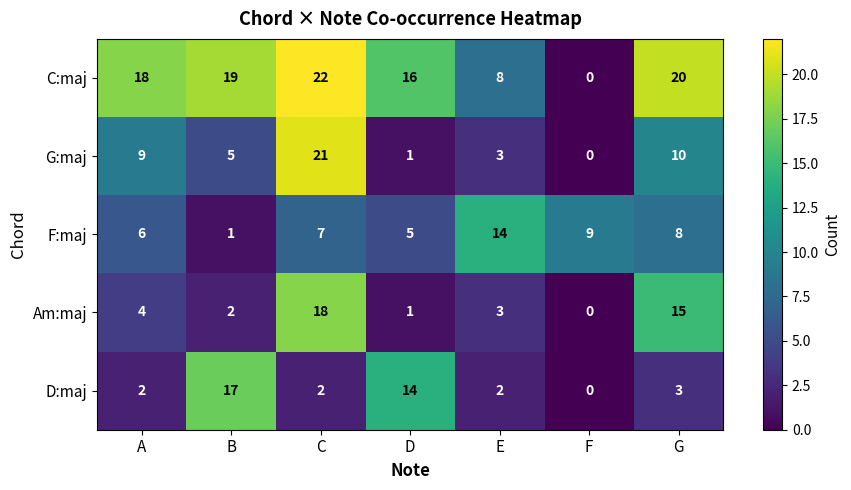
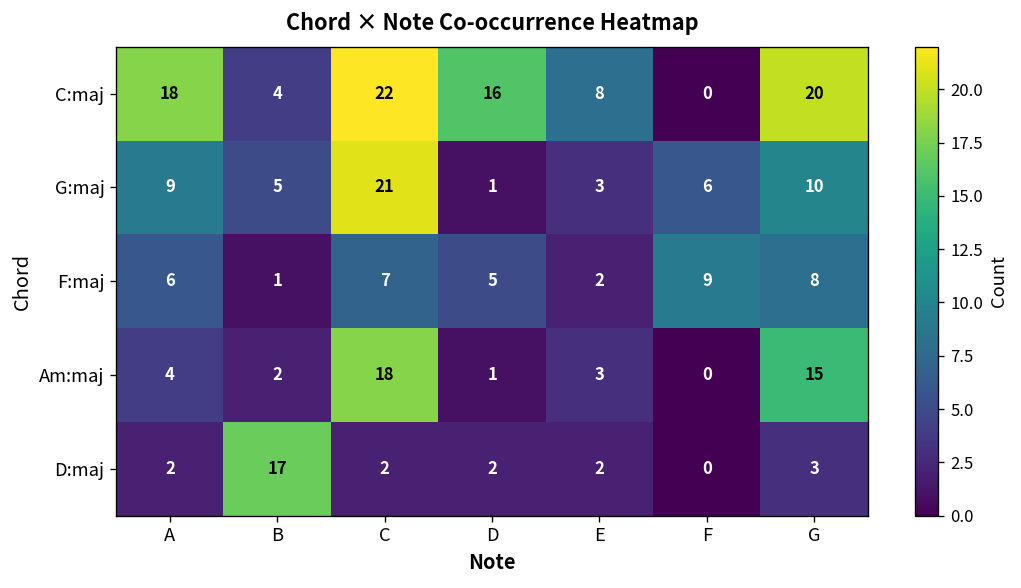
  {
    "C:maj": {
      "A": 18,
-     "B": 19,
+     "B": 4,
      "C": 22,
      "D": 16,
      "E": 8,
      "F": 0,
      "G": 20
    },
    "G:maj": {
      "A": 9,
      "B": 5,
      "C": 21,
      "D": 1,
      "E": 3,
-     "F": 0,
+     "F": 6,
      "G": 10
    },
    "F:maj": {
      "A": 6,
      "B": 1,
      "C": 7,
      "D": 5,
-     "E": 14,
+     "E": 2,
      "F": 9,
      "G": 8
    },
    "Am:maj": {
      "A": 4,
      "B": 2,
      "C": 18,
      "D": 1,
      "E": 3,
      "F": 0,
      "G": 15
    },
    "D:maj": {
      "A": 2,
      "B": 17,
      "C": 2,
-     "D": 14,
+     "D": 2,
      "E": 2,
      "F": 0,
      "G": 3
    }
  }
